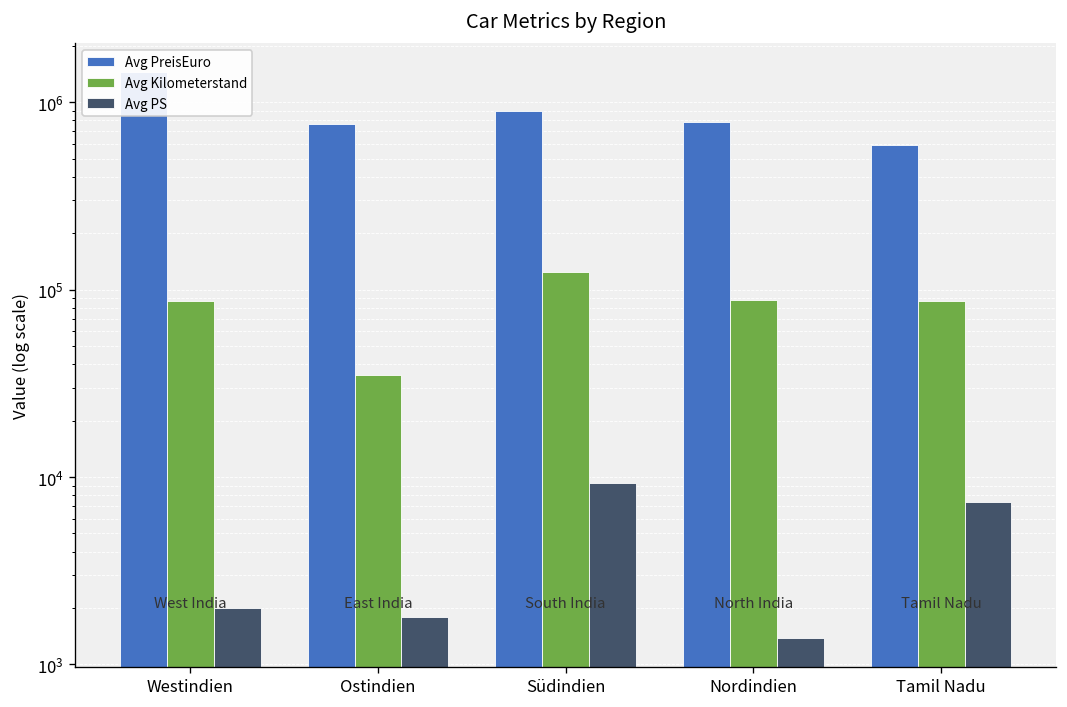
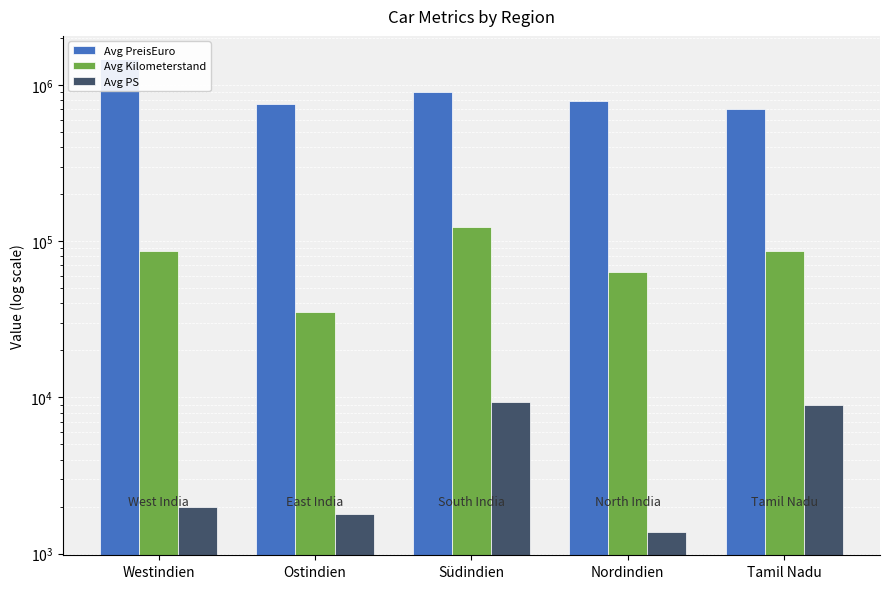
  {
    "Avg PreisEuro": {
      "Ostindien": 800000,
      "Südindien": 900000,
      "Nordindien": 800000,
-     "Tamil Nadu": 590000
+     "Tamil Nadu": 700000
    },
    "Avg Kilometerstand": {
      "Westindien": 90000,
      "Ostindien": 35000,
      "Südindien": 120000,
-     "Nordindien": 90000,
+     "Nordindien": 63000,
      "Tamil Nadu": 90000
    },
    "Avg PS": {
      "Westindien": 2000,
      "Ostindien": 1800,
      "Südindien": 9000,
      "Nordindien": 1400,
-     "Tamil Nadu": 7000
+     "Tamil Nadu": 9000
    }
  }
